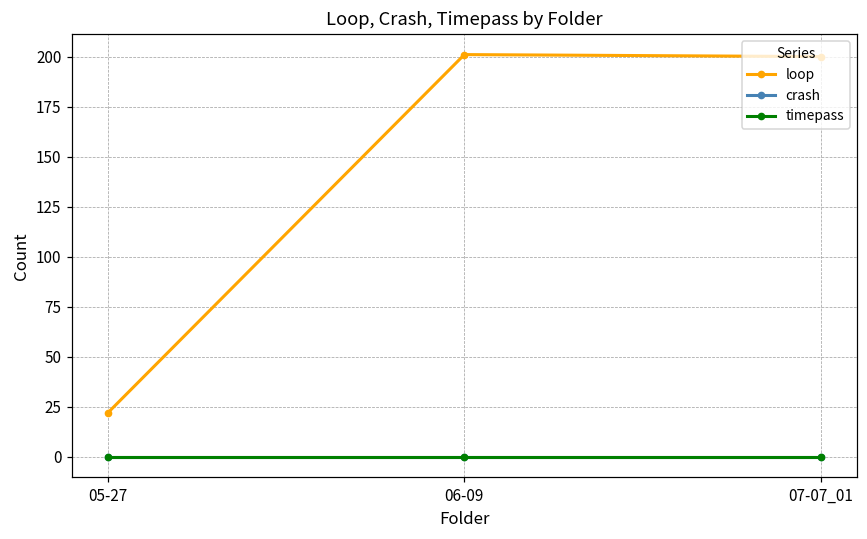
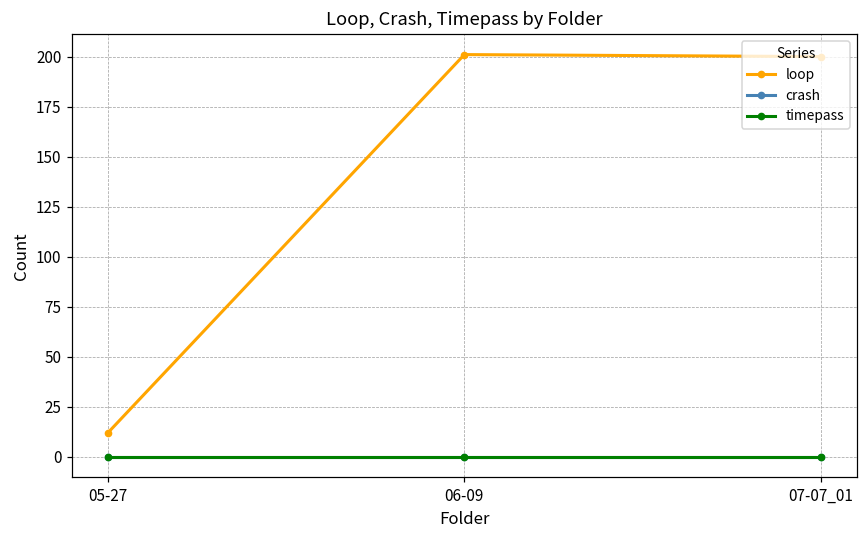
  {
    "loop": {
-     "05-27": 22,
+     "05-27": 12,
      "06-09": 201
    },
    "timepass": {
      "05-27": 0,
      "06-09": 0,
      "07-07_01": 0
    }
  }
